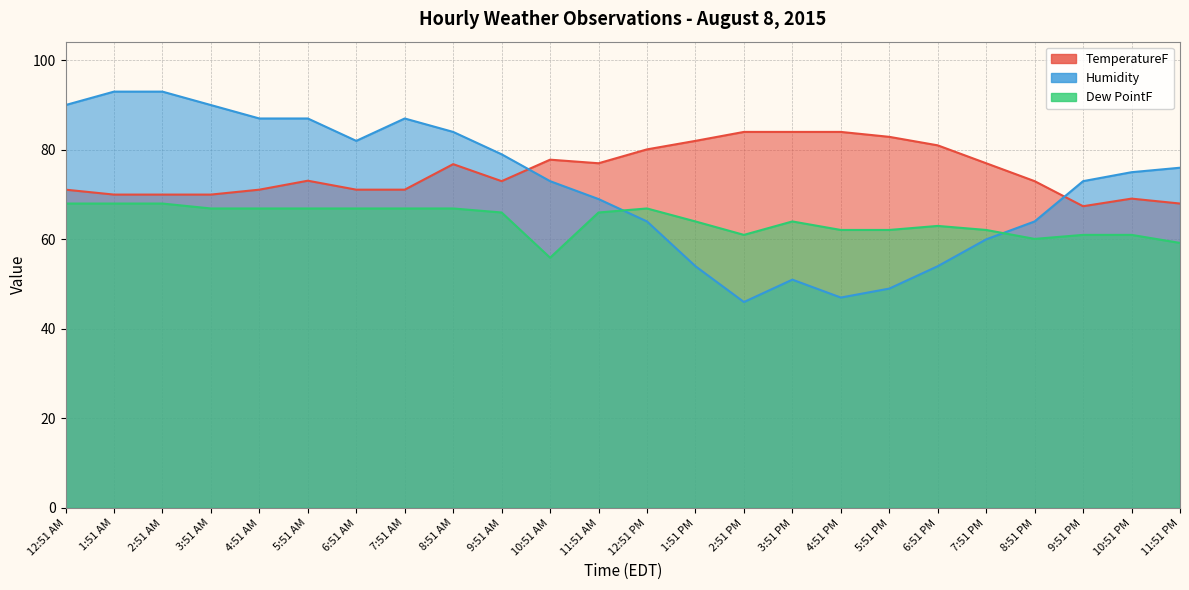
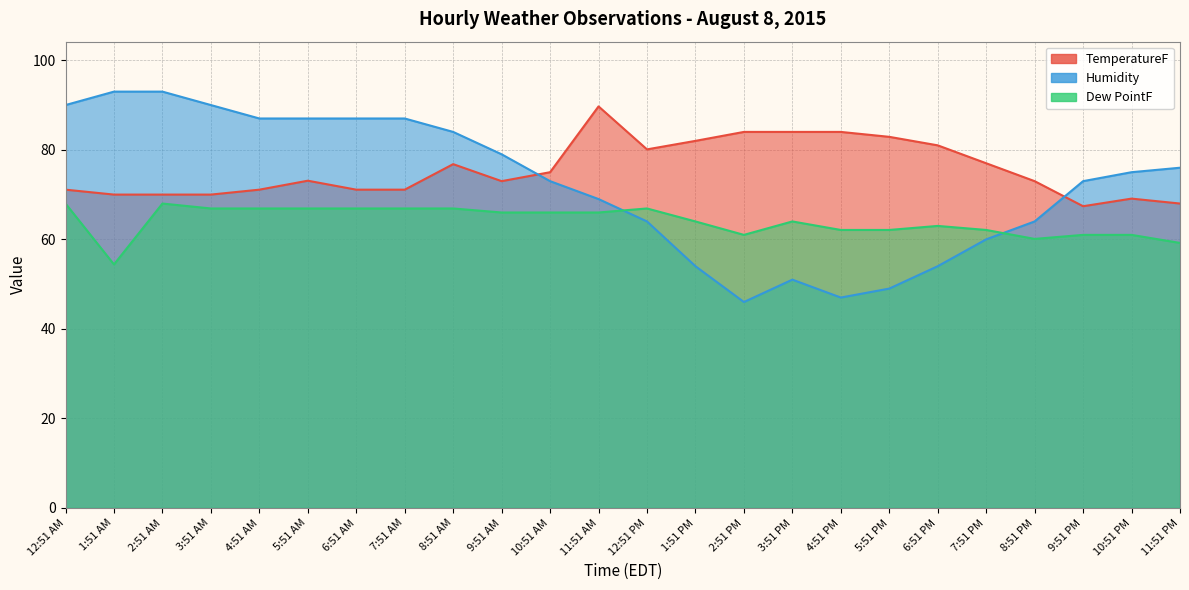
  {
    "TemperatureF": {
      "12:51 AM": 71,
      "1:51 AM": 70,
      "2:51 AM": 70,
      "3:51 AM": 70,
      "4:51 AM": 71,
      "5:51 AM": 73,
      "6:51 AM": 71,
      "7:51 AM": 71,
      "8:51 AM": 77,
      "9:51 AM": 73,
-     "10:51 AM": 78,
-     "11:51 AM": 77,
+     "10:51 AM": 75,
+     "11:51 AM": 90,
      "12:51 PM": 80,
      "1:51 PM": 82,
      "2:51 PM": 84,
      "3:51 PM": 84,
      "4:51 PM": 84,
      "5:51 PM": 83,
      "6:51 PM": 81,
      "7:51 PM": 77,
      "8:51 PM": 73,
      "9:51 PM": 67,
      "10:51 PM": 69,
      "11:51 PM": 68
    },
    "Humidity": {
      "12:51 AM": 90,
      "1:51 AM": 93,
      "2:51 AM": 93,
      "3:51 AM": 90,
      "4:51 AM": 87,
      "5:51 AM": 87,
-     "6:51 AM": 82,
+     "6:51 AM": 87,
      "7:51 AM": 87,
      "8:51 AM": 84,
      "9:51 AM": 79,
      "10:51 AM": 73,
      "11:51 AM": 69,
      "12:51 PM": 64,
      "1:51 PM": 54,
      "2:51 PM": 46,
      "3:51 PM": 51,
      "4:51 PM": 47,
      "5:51 PM": 49,
      "6:51 PM": 54,
      "7:51 PM": 60,
      "8:51 PM": 64,
      "9:51 PM": 73,
      "10:51 PM": 75,
      "11:51 PM": 76
    },
    "Dew PointF": {
      "12:51 AM": 68,
-     "1:51 AM": 68,
+     "1:51 AM": 54,
      "2:51 AM": 68,
      "3:51 AM": 67,
      "4:51 AM": 67,
      "5:51 AM": 67,
      "6:51 AM": 67,
      "7:51 AM": 67,
      "8:51 AM": 67,
      "9:51 AM": 66,
-     "10:51 AM": 56,
+     "10:51 AM": 66,
      "11:51 AM": 66,
      "12:51 PM": 67,
      "1:51 PM": 64,
      "2:51 PM": 61,
      "3:51 PM": 64,
      "4:51 PM": 62,
      "5:51 PM": 62,
      "6:51 PM": 63,
      "7:51 PM": 62,
      "8:51 PM": 60,
      "9:51 PM": 61,
      "10:51 PM": 61,
      "11:51 PM": 59
    }
  }
